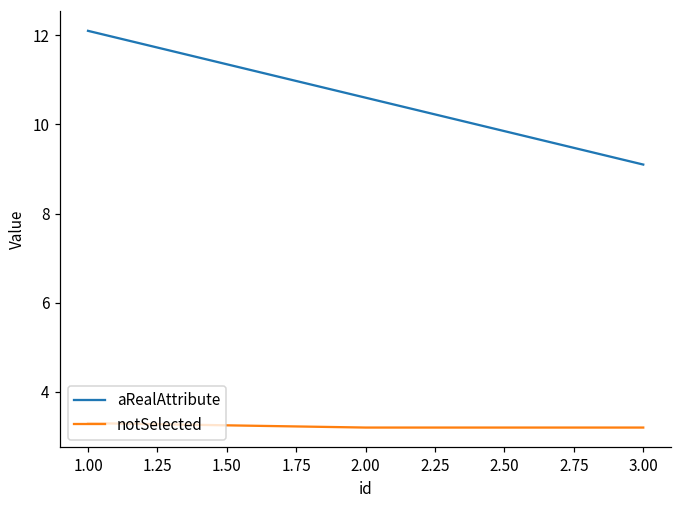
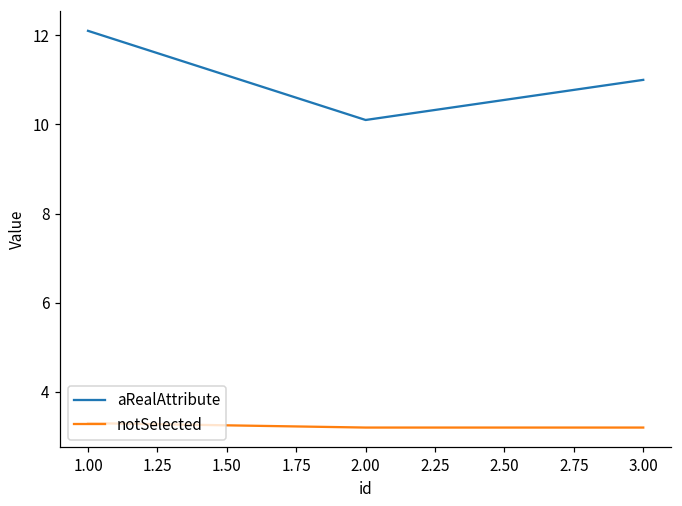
  {
    "aRealAttribute": {
      "1.00": 12.1,
-     "2.00": 10.6,
-     "3.00": 9.1
+     "2.00": 10.1,
+     "3.00": 11.0
    },
    "notSelected": {
      "2.00": 3.2,
      "3.00": 3.2
    }
  }
